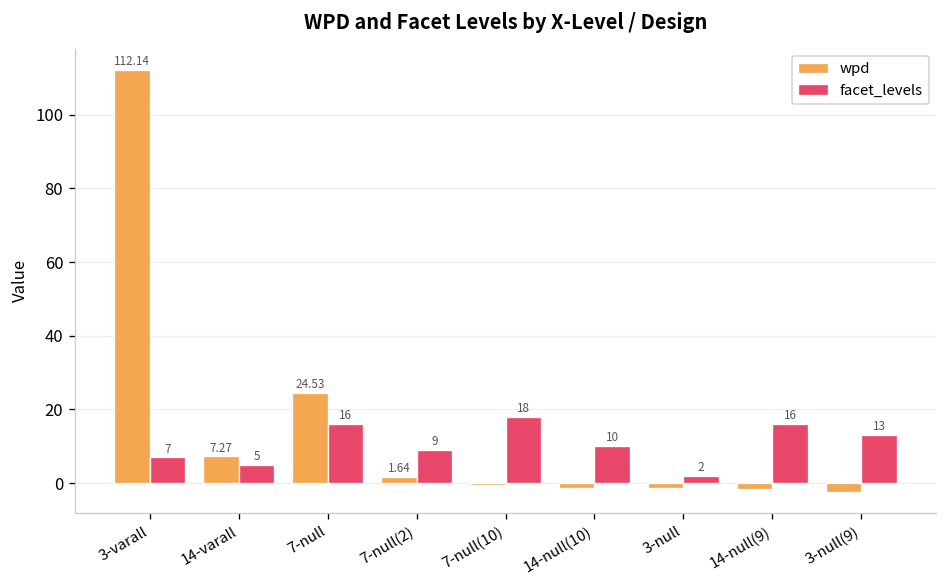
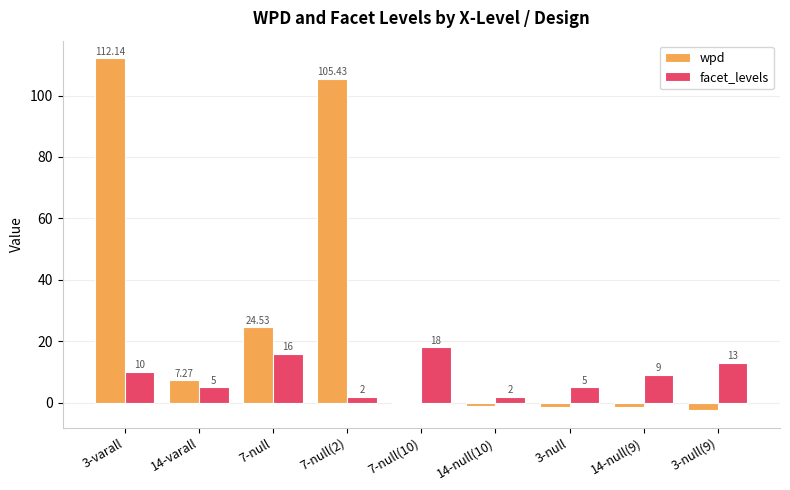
  {
    "wpd": {
      "3-varall": 112.14,
      "14-varall": 7.27,
      "7-null": 24.53,
-     "7-null(2)": 1.64
+     "7-null(2)": 105.43
    },
    "facet_levels": {
-     "3-varall": 7,
+     "3-varall": 10,
      "14-varall": 5,
      "7-null": 16,
-     "7-null(2)": 9,
+     "7-null(2)": 2,
      "7-null(10)": 18,
-     "14-null(10)": 10,
-     "3-null": 2,
-     "14-null(9)": 16,
+     "14-null(10)": 2,
+     "3-null": 5,
+     "14-null(9)": 9,
      "3-null(9)": 13
    }
  }
